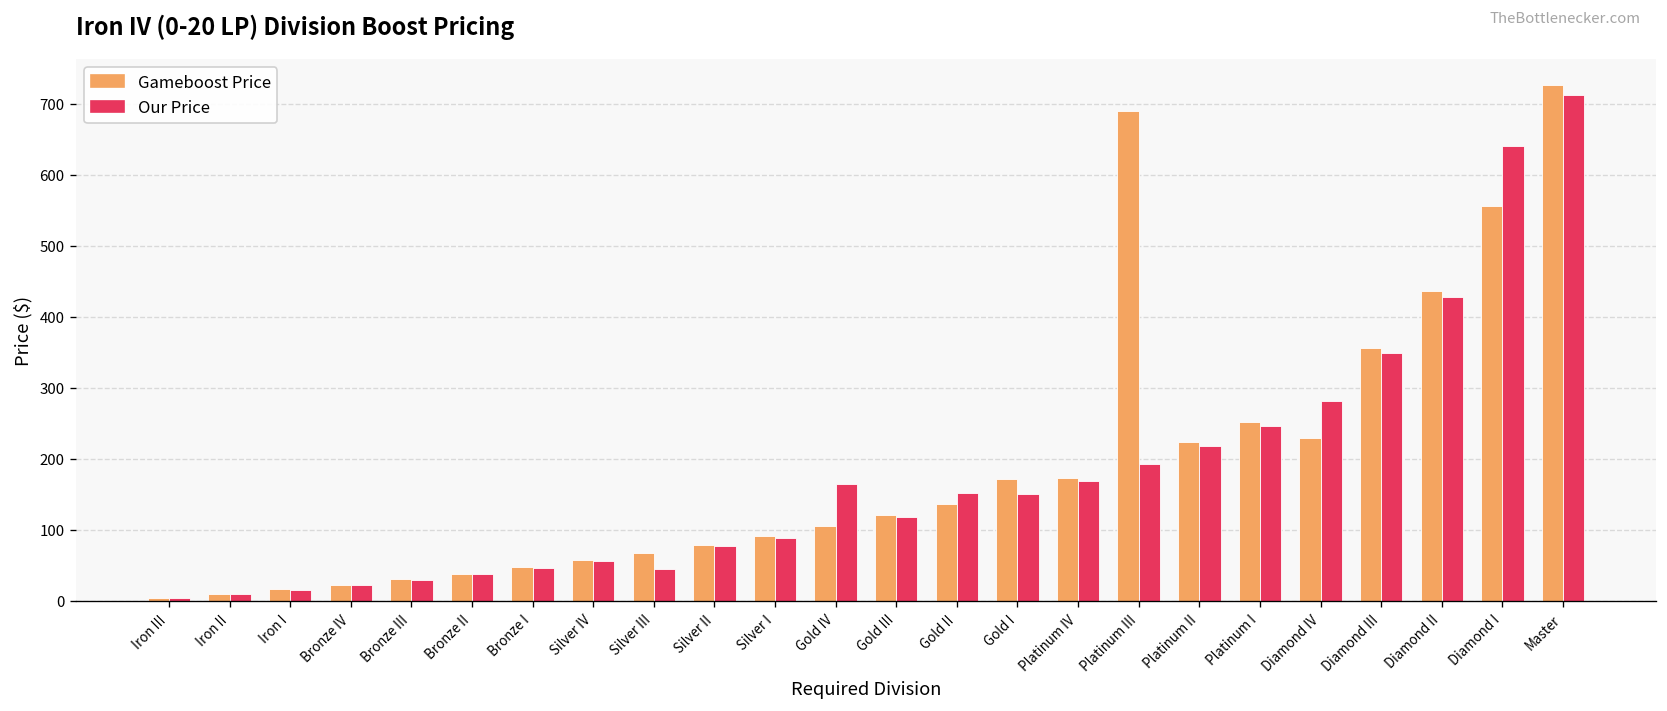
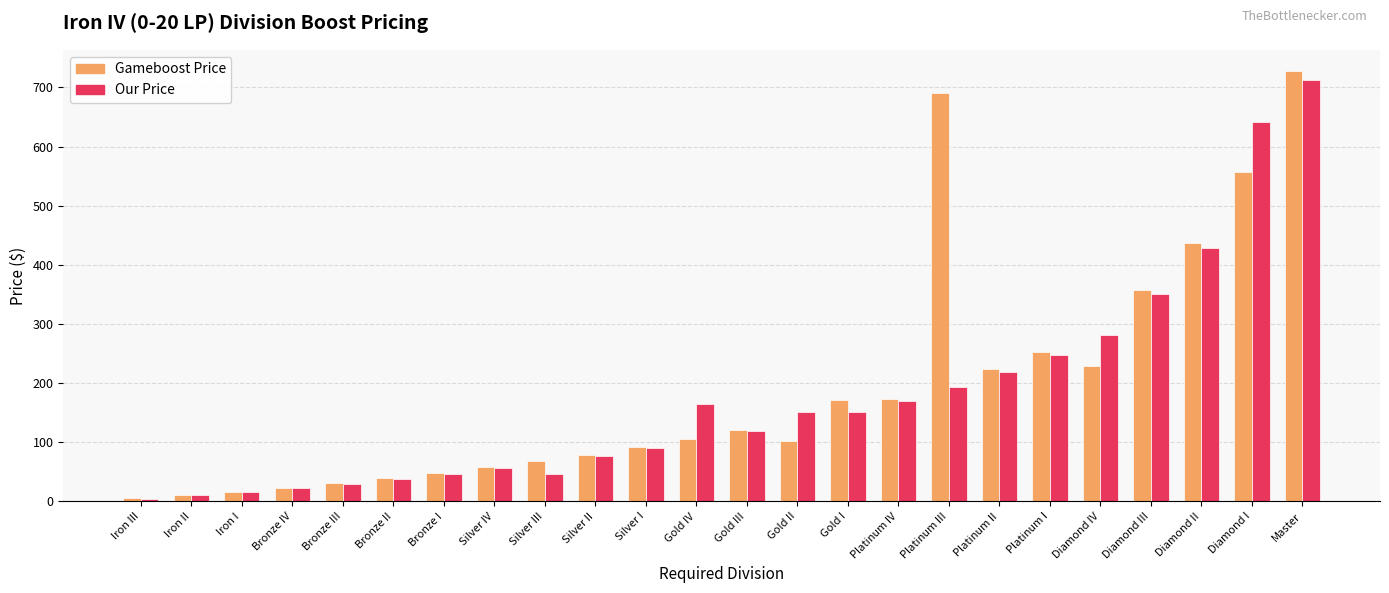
  {
    "Gameboost Price": {
      "Iron III": 0,
      "Iron II": 10,
      "Iron I": 20,
      "Bronze IV": 20,
      "Bronze III": 30,
      "Bronze II": 40,
      "Bronze I": 50,
      "Silver IV": 60,
      "Silver III": 70,
      "Silver II": 80,
      "Silver I": 90,
      "Gold IV": 110,
      "Gold III": 120,
-     "Gold II": 140,
+     "Gold II": 100,
      "Gold I": 170,
      "Platinum IV": 170,
      "Platinum III": 690,
      "Platinum II": 220,
      "Platinum I": 250,
      "Diamond IV": 230,
      "Diamond III": 360,
      "Diamond II": 440,
      "Diamond I": 560,
      "Master": 730
    },
    "Our Price": {
      "Iron III": 0,
      "Iron II": 10,
      "Iron I": 20,
      "Bronze IV": 20,
      "Bronze III": 30,
      "Bronze II": 40,
      "Bronze I": 50,
      "Silver IV": 60,
      "Silver III": 50,
      "Silver II": 80,
      "Silver I": 90,
      "Gold IV": 170,
      "Gold III": 120,
      "Gold II": 150,
      "Gold I": 150,
      "Platinum IV": 170,
      "Platinum III": 190,
      "Platinum II": 220,
      "Platinum I": 250,
      "Diamond IV": 280,
      "Diamond III": 350,
      "Diamond II": 430,
      "Diamond I": 640,
      "Master": 710
    }
  }
